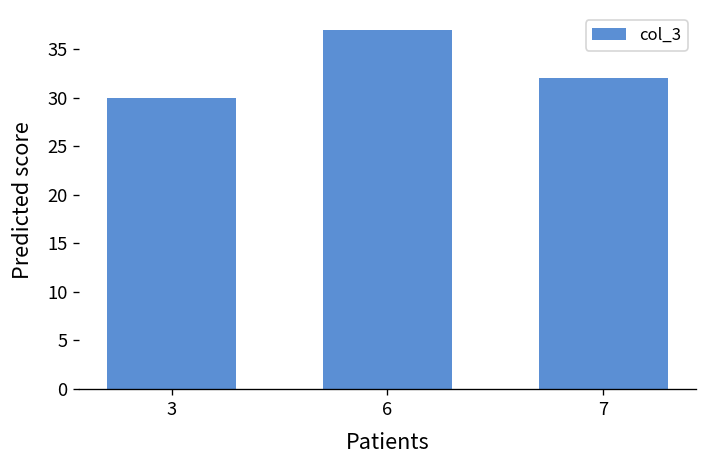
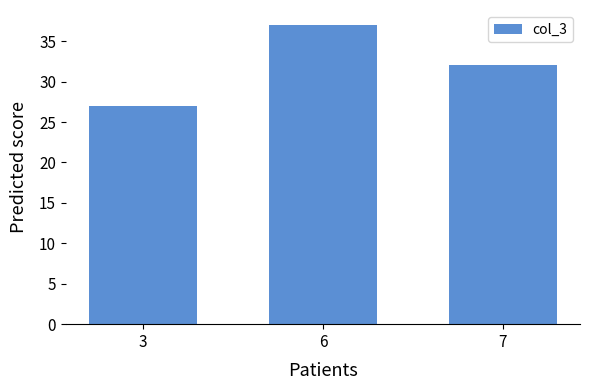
  {
-   "3": 30,
+   "3": 27,
    "6": 37,
    "7": 32
  }
